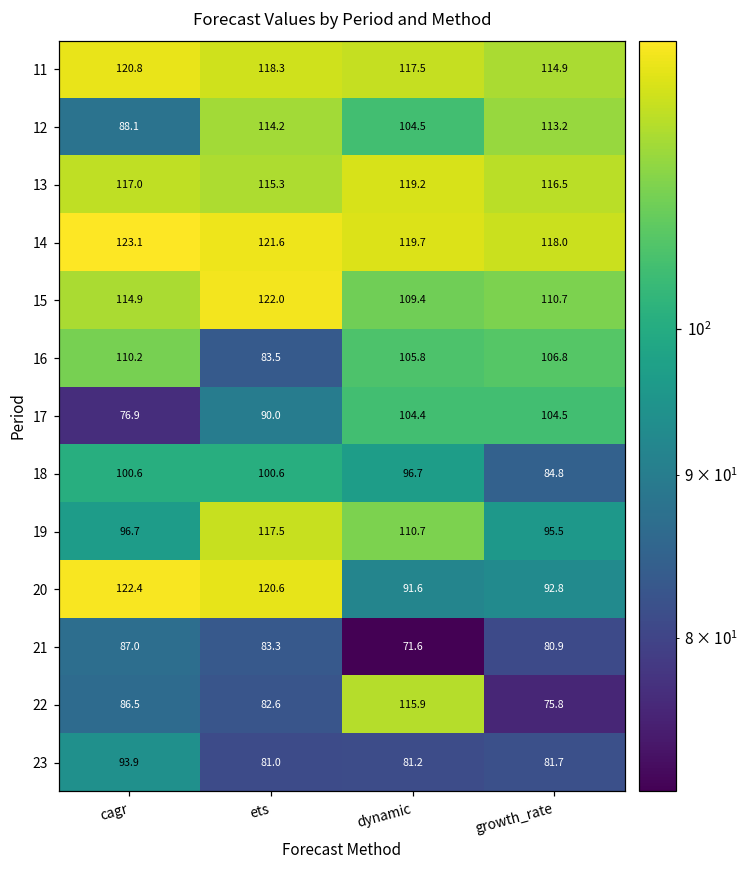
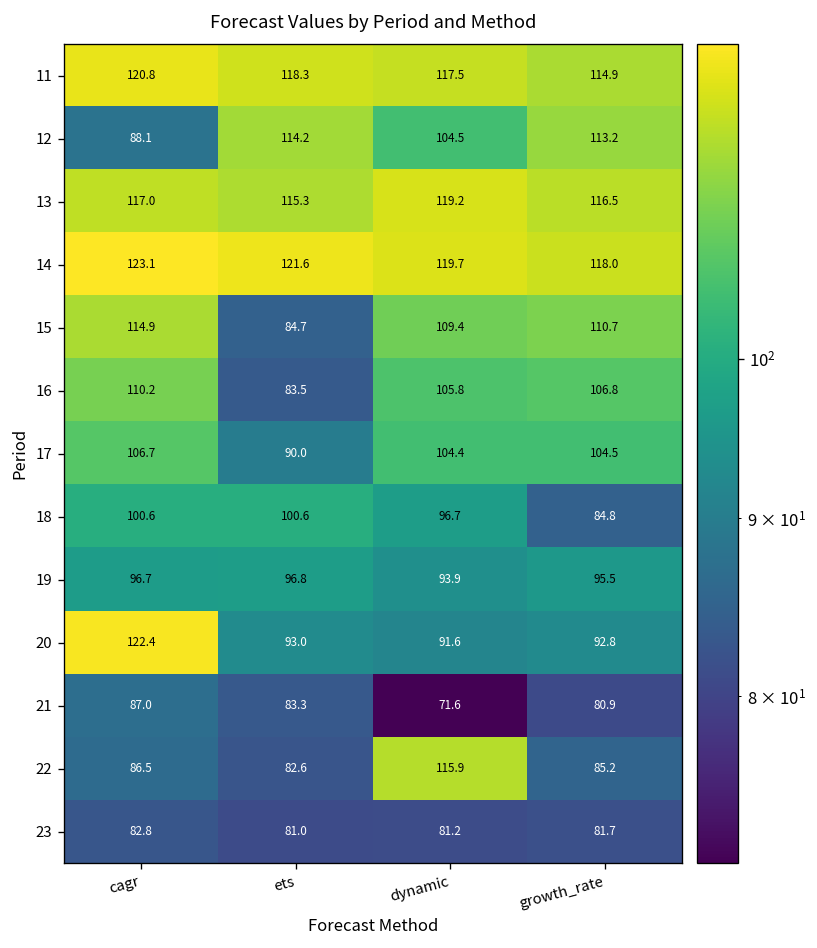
  {
    "11": {
      "cagr": 120.8,
      "ets": 118.3,
      "dynamic": 117.5,
      "growth_rate": 114.9
    },
    "12": {
      "cagr": 88.1,
      "ets": 114.2,
      "dynamic": 104.5,
      "growth_rate": 113.2
    },
    "13": {
      "cagr": 117.0,
      "ets": 115.3,
      "dynamic": 119.2,
      "growth_rate": 116.5
    },
    "14": {
      "cagr": 123.1,
      "ets": 121.6,
      "dynamic": 119.7,
      "growth_rate": 118.0
    },
    "15": {
      "cagr": 114.9,
-     "ets": 122.0,
+     "ets": 84.7,
      "dynamic": 109.4,
      "growth_rate": 110.7
    },
    "16": {
      "cagr": 110.2,
      "ets": 83.5,
      "dynamic": 105.8,
      "growth_rate": 106.8
    },
    "17": {
-     "cagr": 76.9,
+     "cagr": 106.7,
      "ets": 90.0,
      "dynamic": 104.4,
      "growth_rate": 104.5
    },
    "18": {
      "cagr": 100.6,
      "ets": 100.6,
      "dynamic": 96.7,
      "growth_rate": 84.8
    },
    "19": {
      "cagr": 96.7,
-     "ets": 117.5,
-     "dynamic": 110.7,
+     "ets": 96.8,
+     "dynamic": 93.9,
      "growth_rate": 95.5
    },
    "20": {
      "cagr": 122.4,
-     "ets": 120.6,
+     "ets": 93.0,
      "dynamic": 91.6,
      "growth_rate": 92.8
    },
    "21": {
      "cagr": 87.0,
      "ets": 83.3,
      "dynamic": 71.6,
      "growth_rate": 80.9
    },
    "22": {
      "cagr": 86.5,
      "ets": 82.6,
      "dynamic": 115.9,
-     "growth_rate": 75.8
+     "growth_rate": 85.2
    },
    "23": {
-     "cagr": 93.9,
+     "cagr": 82.8,
      "ets": 81.0,
      "dynamic": 81.2,
      "growth_rate": 81.7
    }
  }
